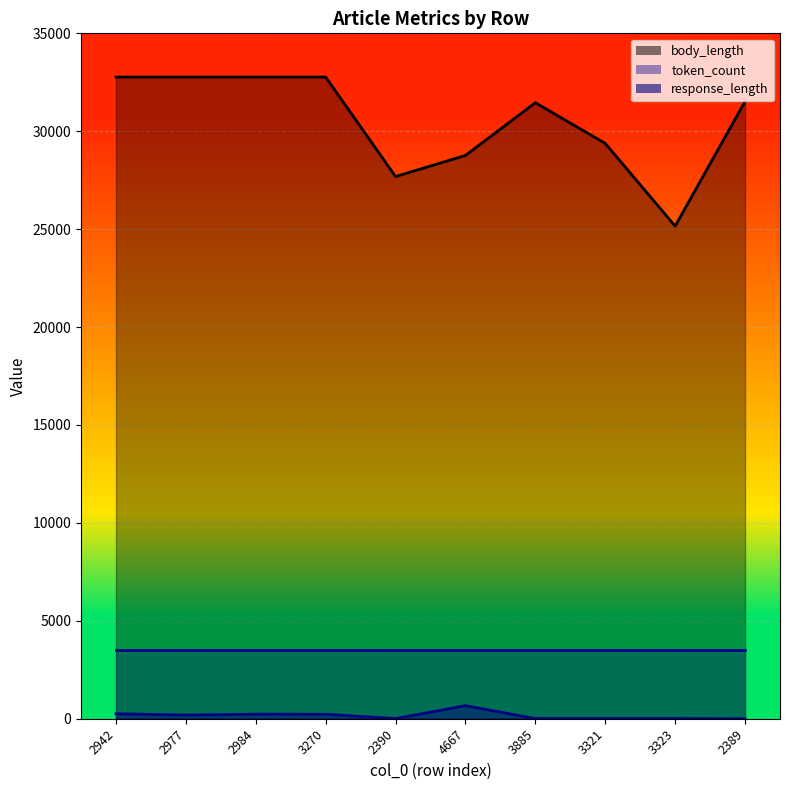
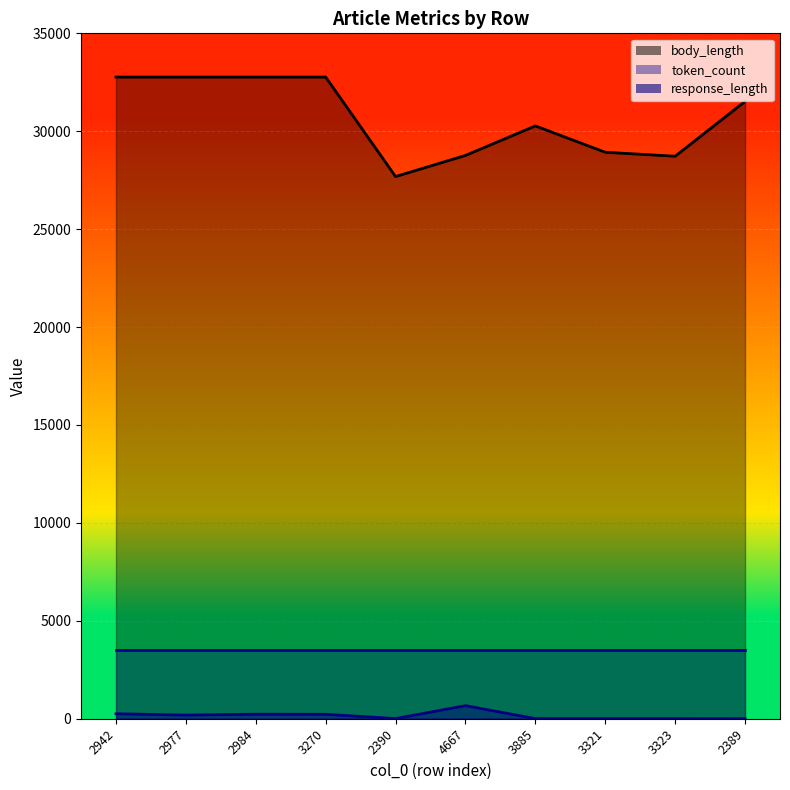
  {
    "body_length": {
      "2942": 32800,
      "2977": 32800,
      "2984": 32800,
      "3270": 32800,
      "2390": 27700,
      "4667": 28800,
-     "3885": 31500,
-     "3321": 29400,
-     "3323": 25200,
+     "3885": 30300,
+     "3321": 28900,
+     "3323": 28700,
      "2389": 31500
    }
  }
